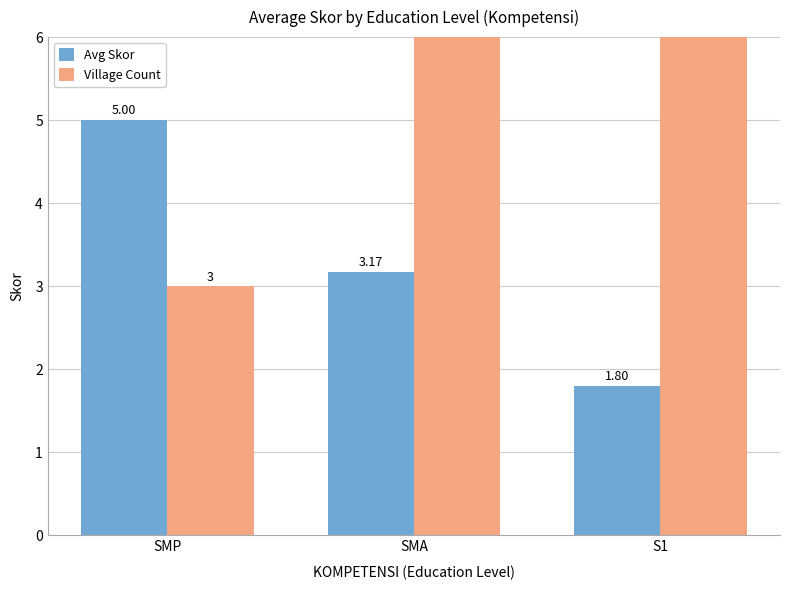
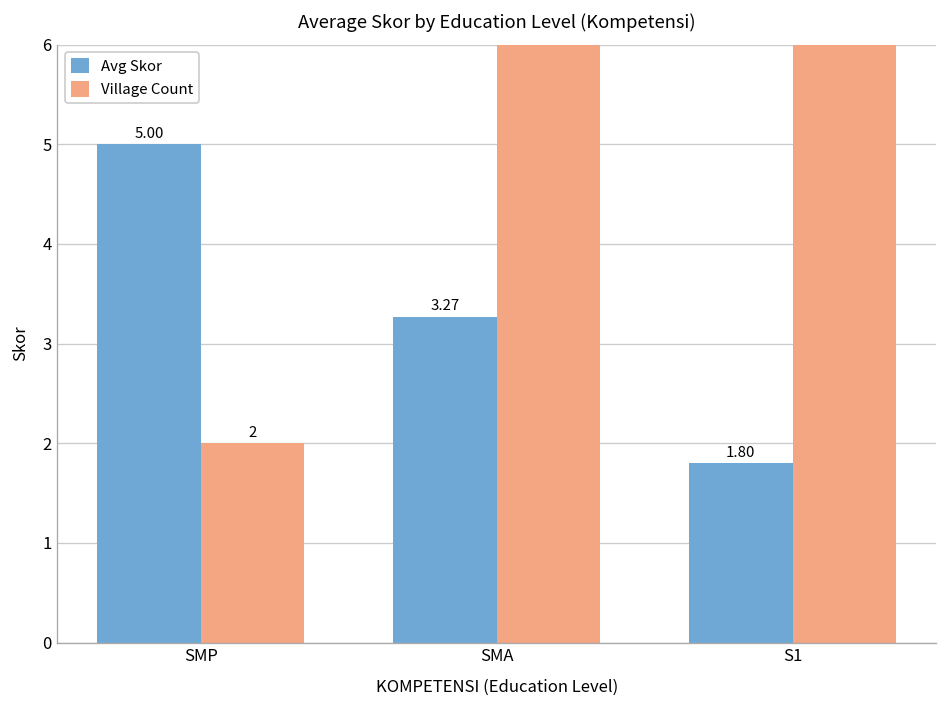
  {
    "Avg Skor": {
      "SMP": 5.00,
-     "SMA": 3.17,
+     "SMA": 3.27,
      "S1": 1.80
    },
    "Village Count": {
-     "SMP": 3
+     "SMP": 2
    }
  }
